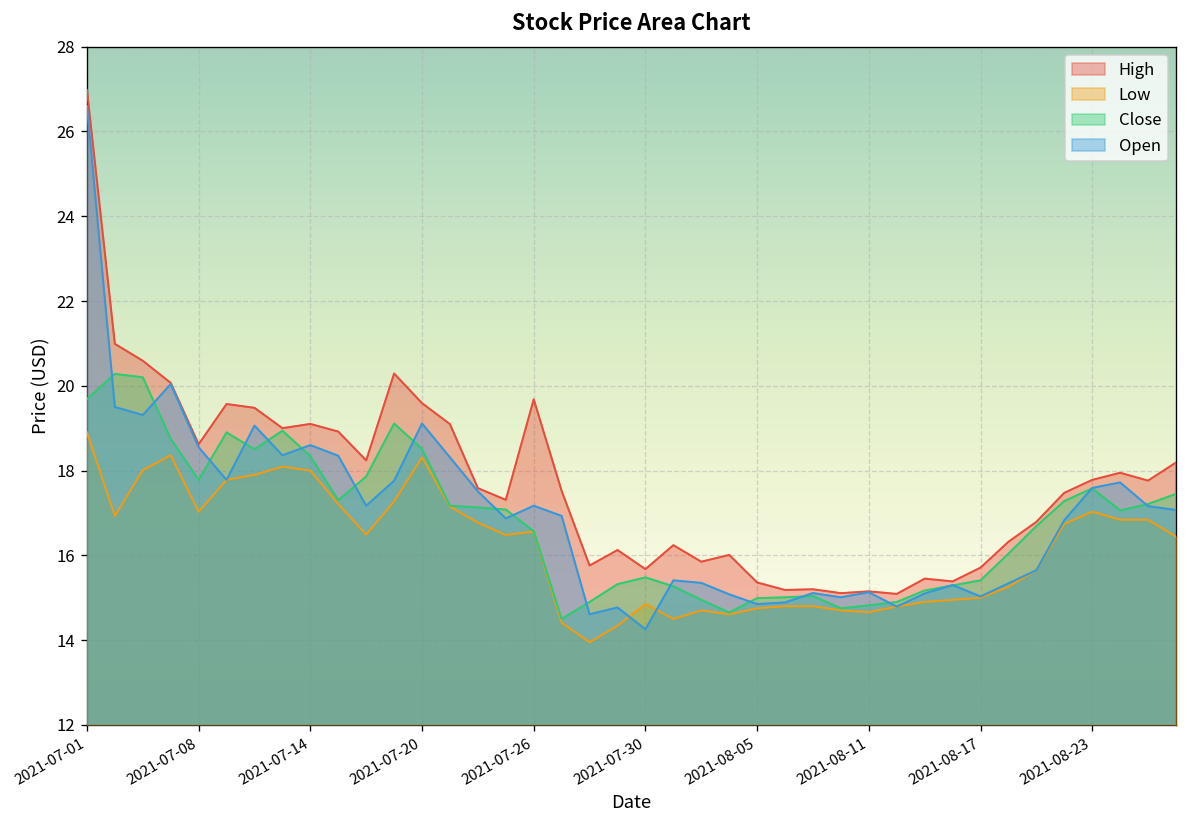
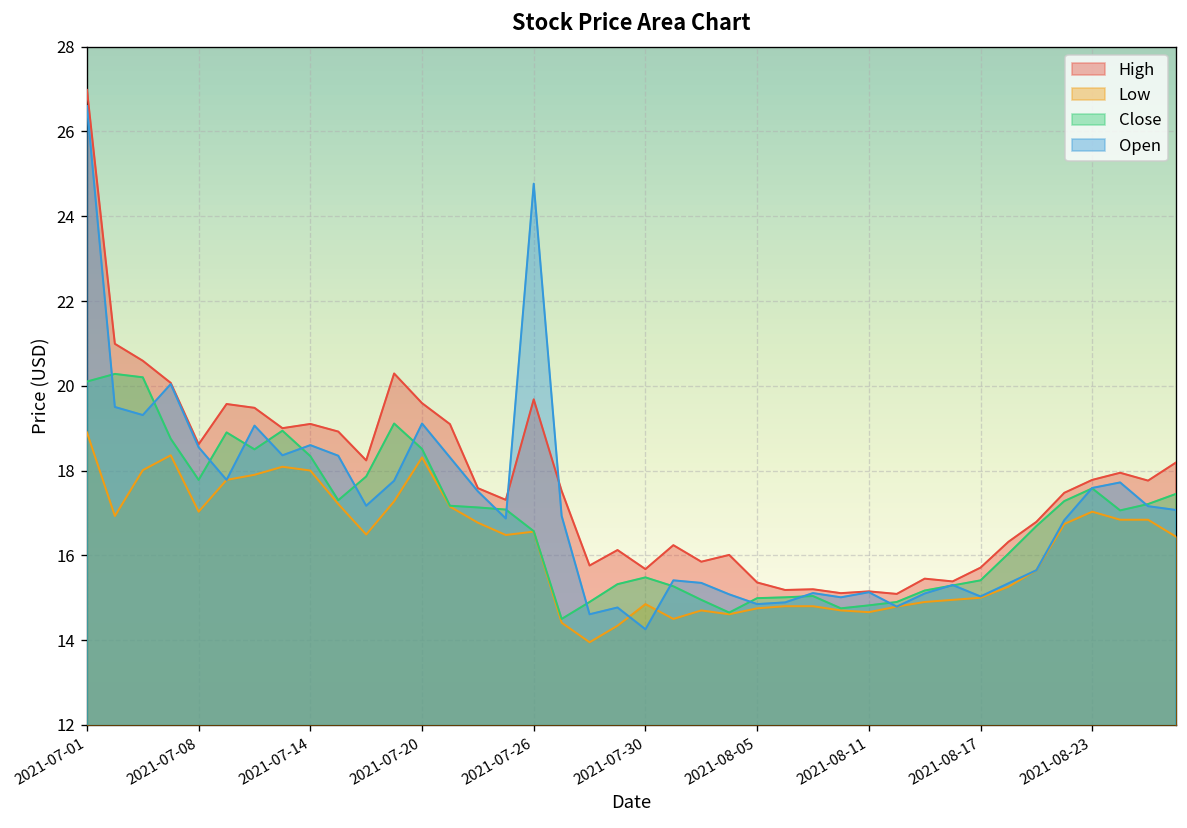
  {
    "Close": {
-     "2021-07-01": 19.7,
+     "2021-07-01": 20.1,
      "2021-07-08": 17.8,
      "2021-07-14": 18.3,
      "2021-07-20": 18.5,
      "2021-07-30": 15.5,
      "2021-08-05": 15.0,
      "2021-08-11": 14.8,
      "2021-08-17": 15.4
    },
    "Open": {
      "2021-07-01": 26.6,
      "2021-07-14": 18.6,
      "2021-07-20": 19.1,
-     "2021-07-26": 17.2,
+     "2021-07-26": 24.8,
      "2021-07-30": 14.3,
      "2021-08-05": 14.9
    }
  }
